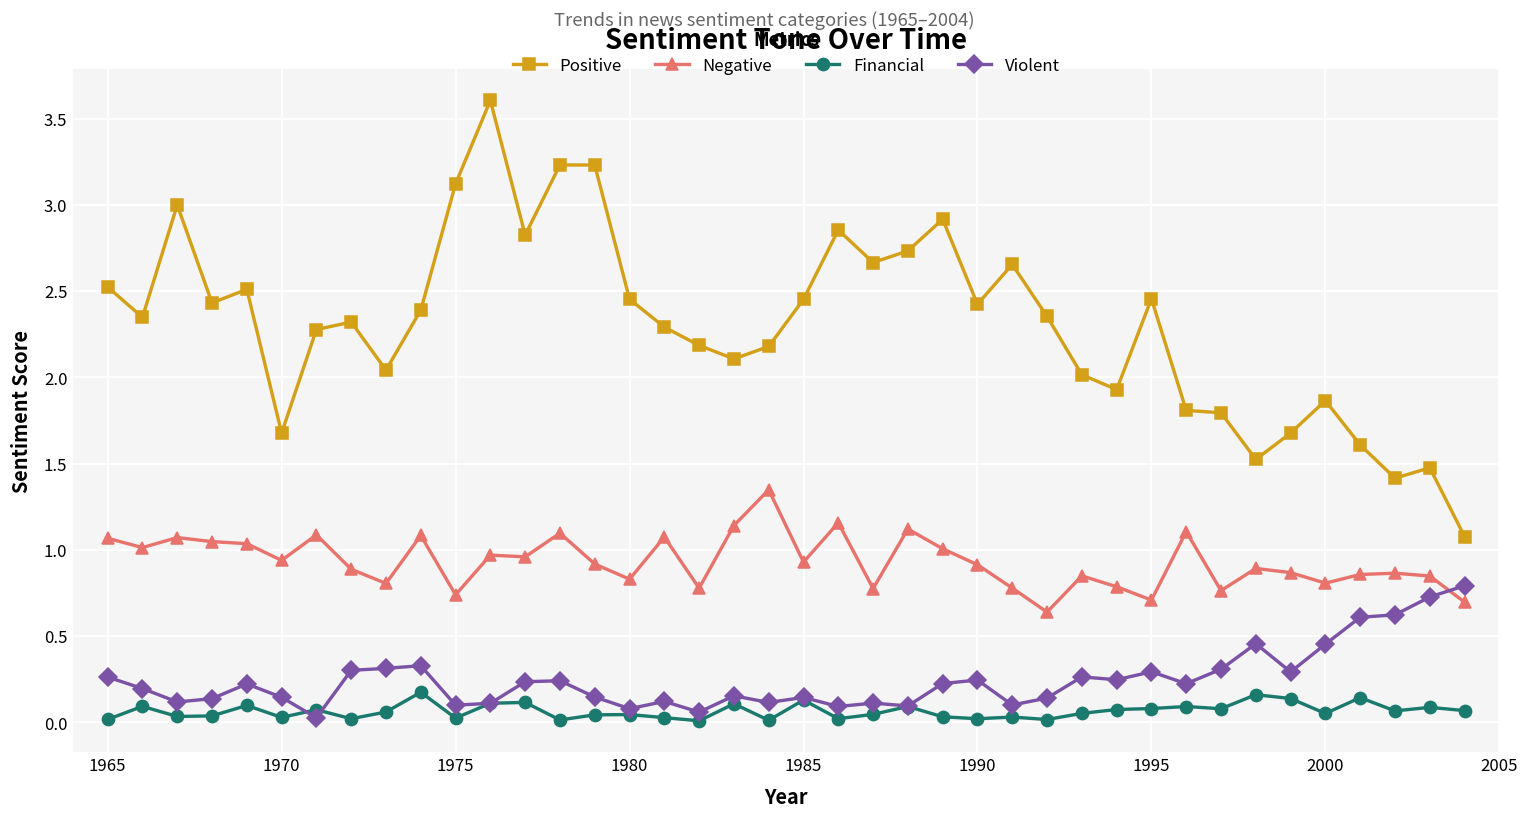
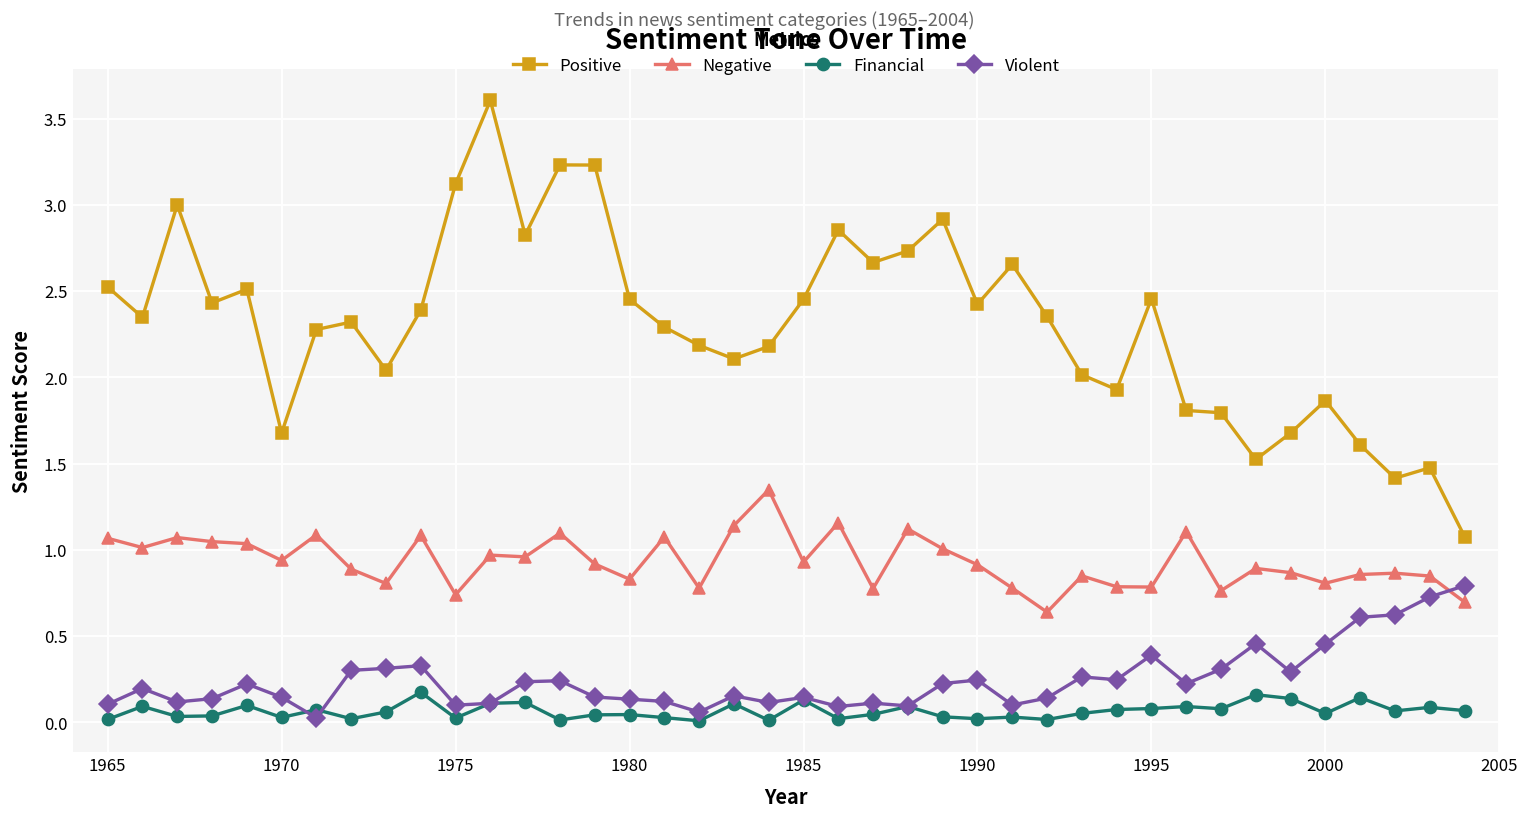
  {
    "Positive": {
      "1965": 2.52,
      "1970": 1.68,
      "1975": 3.12,
      "1980": 2.45,
      "1985": 2.45,
      "1990": 2.42,
      "1995": 2.46,
      "2000": 1.87
    },
    "Negative": {
      "1965": 1.07,
      "1970": 0.94,
      "1975": 0.74,
      "1980": 0.83,
      "1985": 0.93,
      "1990": 0.91,
-     "1995": 0.71,
+     "1995": 0.78,
      "2000": 0.81
    },
    "Financial": {
      "1965": 0.02,
      "1970": 0.03,
      "1975": 0.02,
      "1980": 0.04,
      "1990": 0.02,
      "1995": 0.08,
      "2000": 0.05
    },
    "Violent": {
-     "1965": 0.26,
+     "1965": 0.10,
      "1970": 0.14,
      "1975": 0.10,
-     "1980": 0.08,
+     "1980": 0.13,
      "1990": 0.24,
-     "1995": 0.29,
+     "1995": 0.39,
      "2000": 0.45
    }
  }
